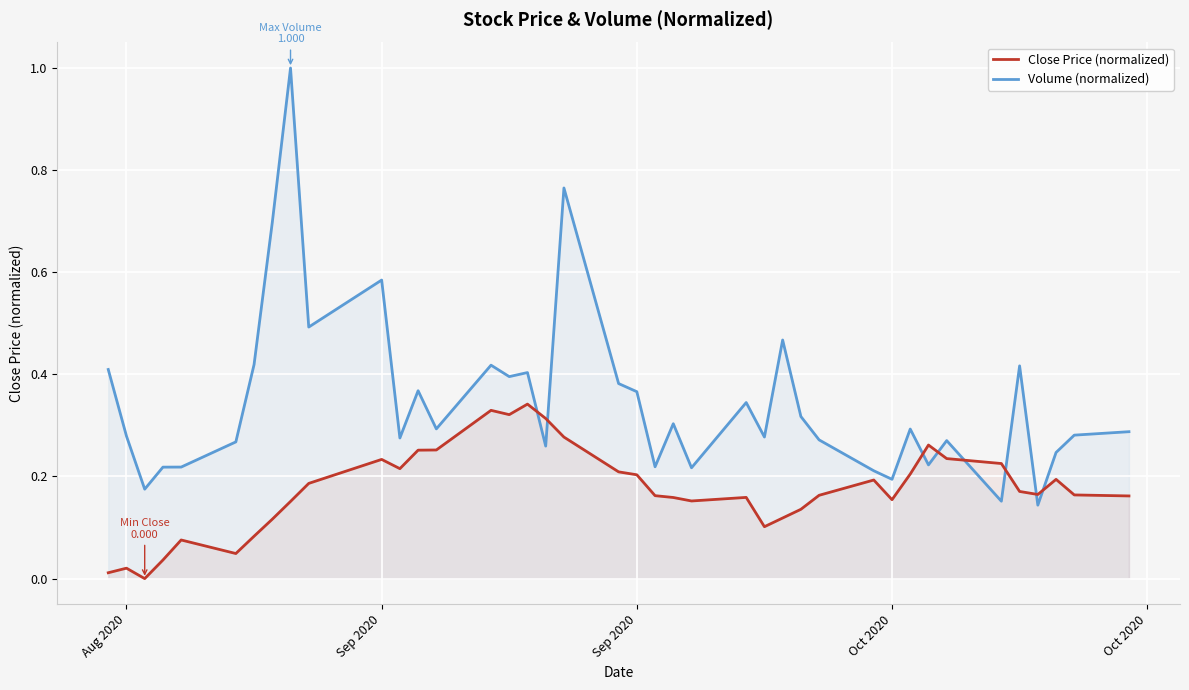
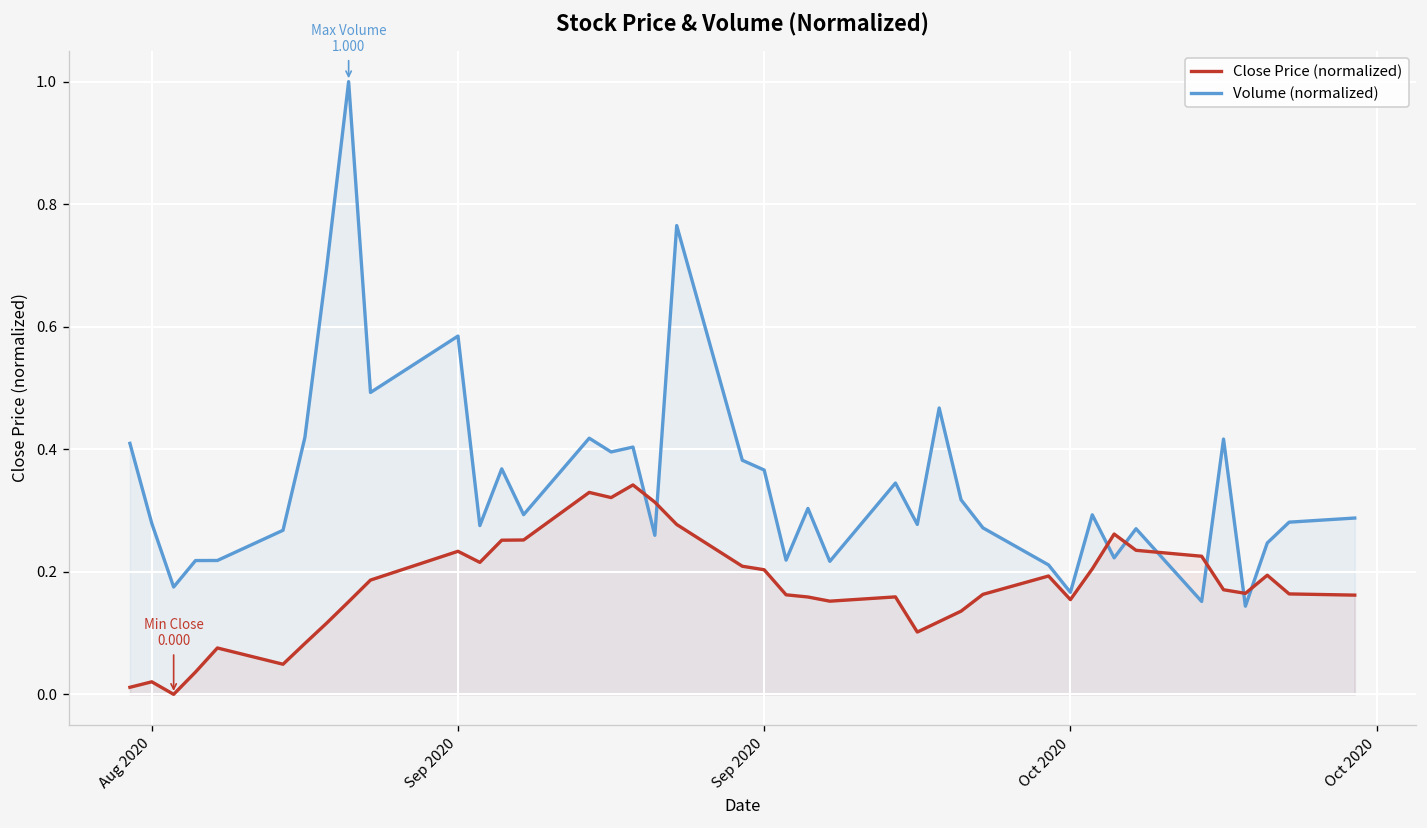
  {
    "Close Price (normalized)": {
      "Oct 2020": 0.15
    },
    "Volume (normalized)": {
      "Aug 2020": 0.28,
-     "Oct 2020": 0.19
+     "Oct 2020": 0.17
    }
  }
